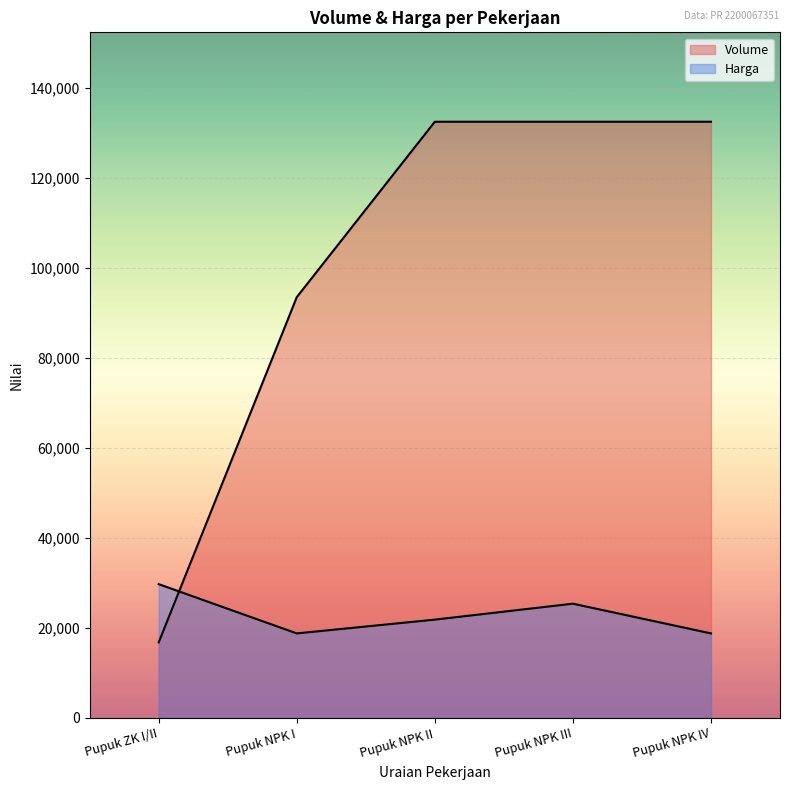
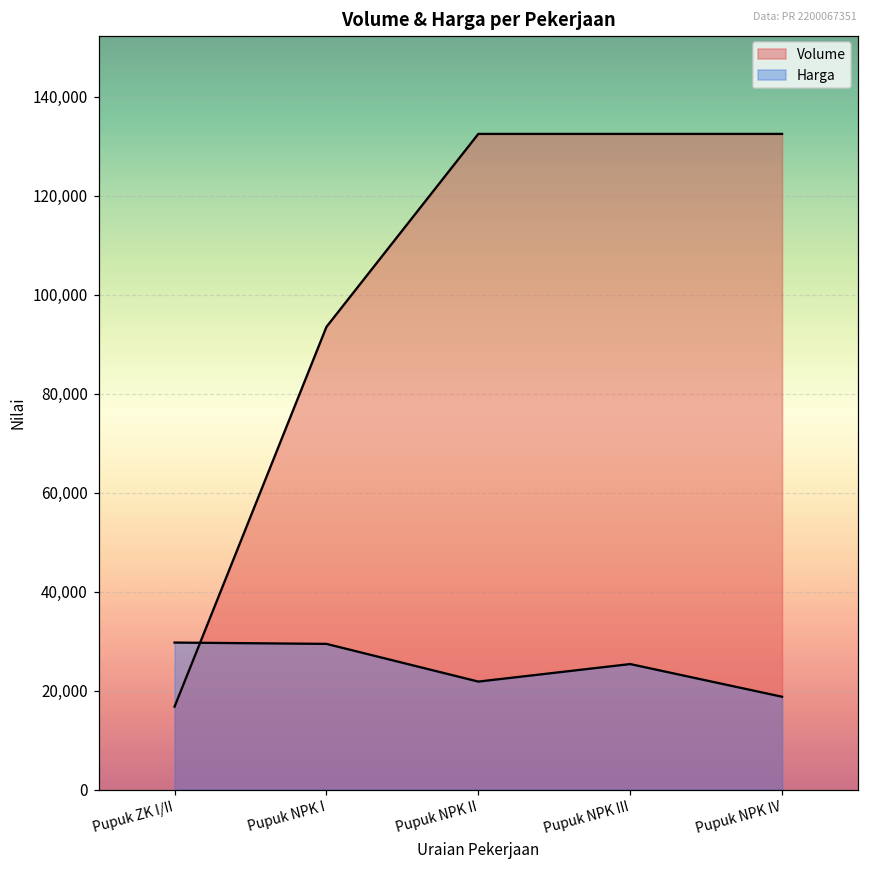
  {
    "Volume": {
      "Pupuk ZK I/II": "17,000",
      "Pupuk NPK I": "94,000",
      "Pupuk NPK II": "133,000",
      "Pupuk NPK III": "133,000",
      "Pupuk NPK IV": "133,000"
    },
    "Harga": {
      "Pupuk ZK I/II": "30,000",
-     "Pupuk NPK I": "19,000",
+     "Pupuk NPK I": "29,000",
      "Pupuk NPK II": "22,000",
      "Pupuk NPK III": "25,000",
      "Pupuk NPK IV": "19,000"
    }
  }
